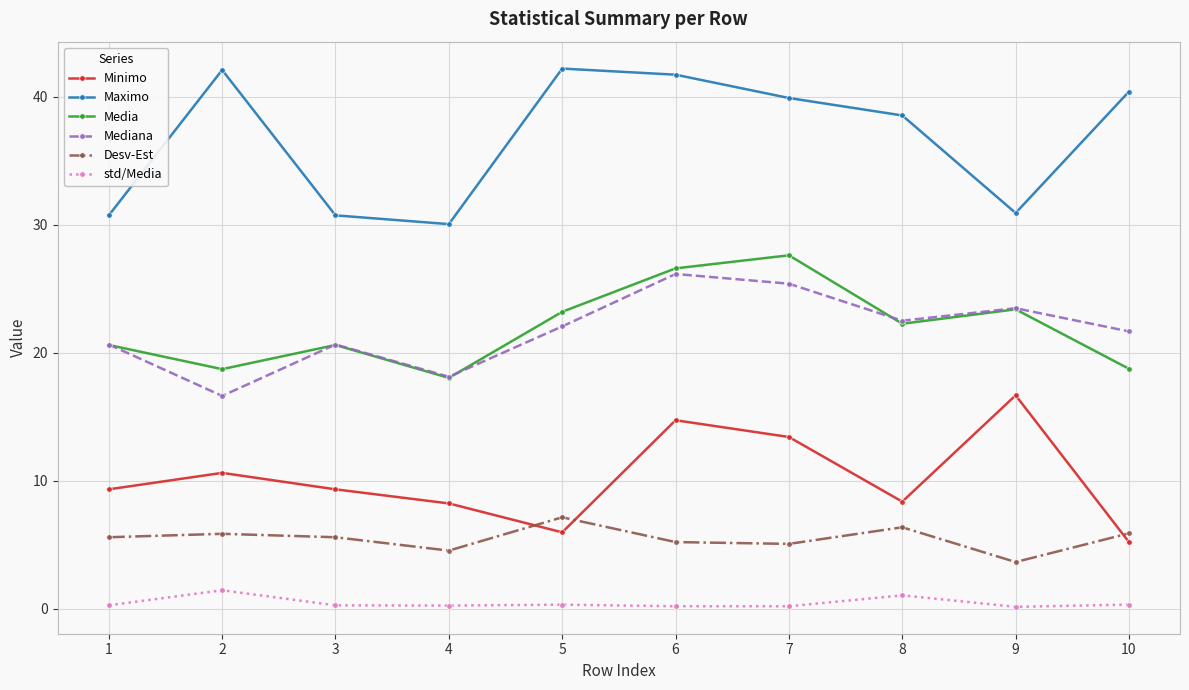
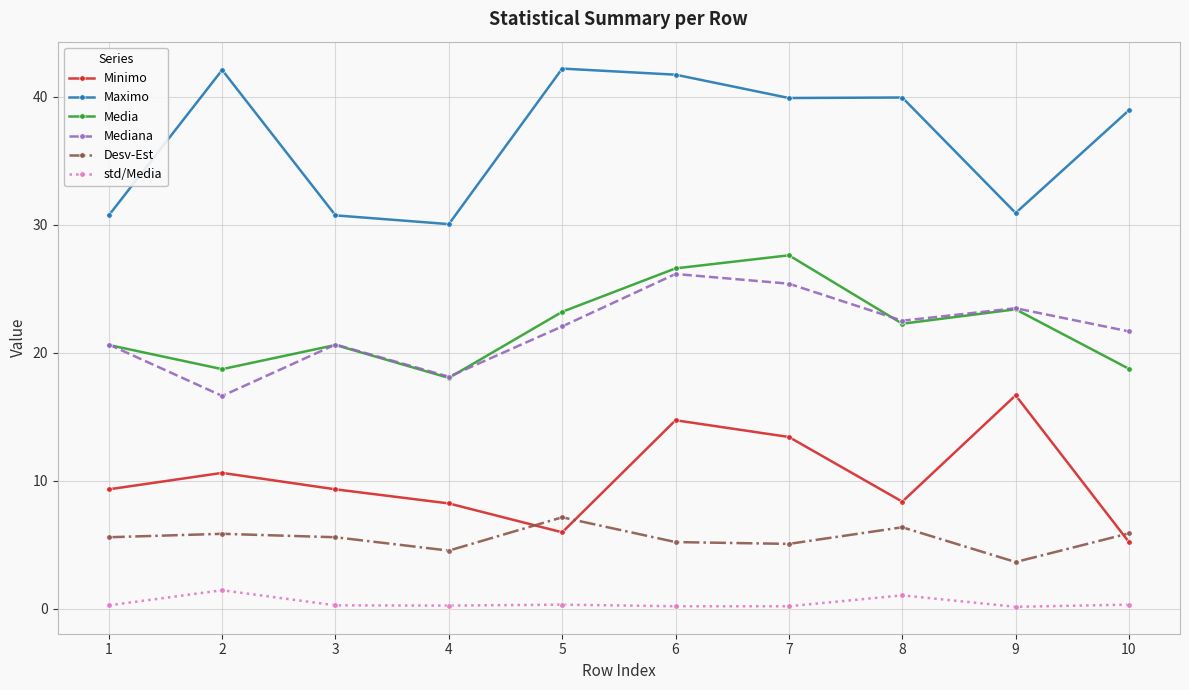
  {
    "Minimo": {
      "1": 9.3,
      "2": 10.6,
      "3": 9.3,
      "4": 8.2,
      "5": 6.0,
      "6": 14.7,
      "7": 13.4,
      "8": 8.4,
      "9": 16.7,
      "10": 5.2
    },
    "Maximo": {
      "1": 30.7,
      "2": 42.1,
      "3": 30.7,
      "4": 30.1,
      "5": 42.2,
      "6": 41.7,
      "7": 39.9,
-     "8": 38.6,
+     "8": 40.0,
      "9": 30.9,
-     "10": 40.4
+     "10": 39.0
    },
    "Media": {
      "2": 18.7,
      "5": 23.2,
      "6": 26.6,
      "7": 27.6,
      "8": 22.3,
      "10": 18.8
    },
    "Mediana": {
      "2": 16.6,
      "5": 22.1,
      "6": 26.2,
      "7": 25.4,
      "8": 22.5,
      "10": 21.7
    },
    "Desv-Est": {
      "1": 5.6,
      "2": 5.9,
      "3": 5.6,
      "4": 4.5,
      "5": 7.2,
      "6": 5.2,
      "7": 5.1,
      "8": 6.4,
      "9": 3.7,
      "10": 5.9
    },
    "std/Media": {
      "1": 0.3,
      "2": 1.5,
      "3": 0.3,
      "4": 0.3,
      "5": 0.3,
      "6": 0.2,
      "7": 0.2,
      "8": 1.1,
      "9": 0.2,
      "10": 0.3
    }
  }
